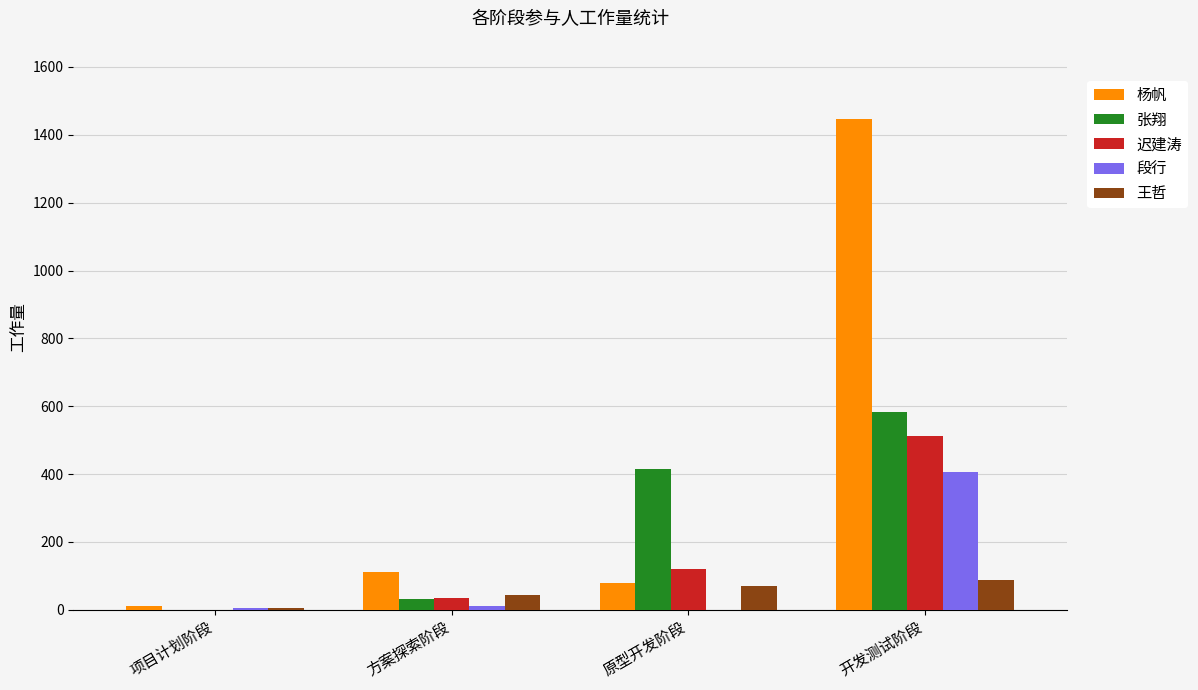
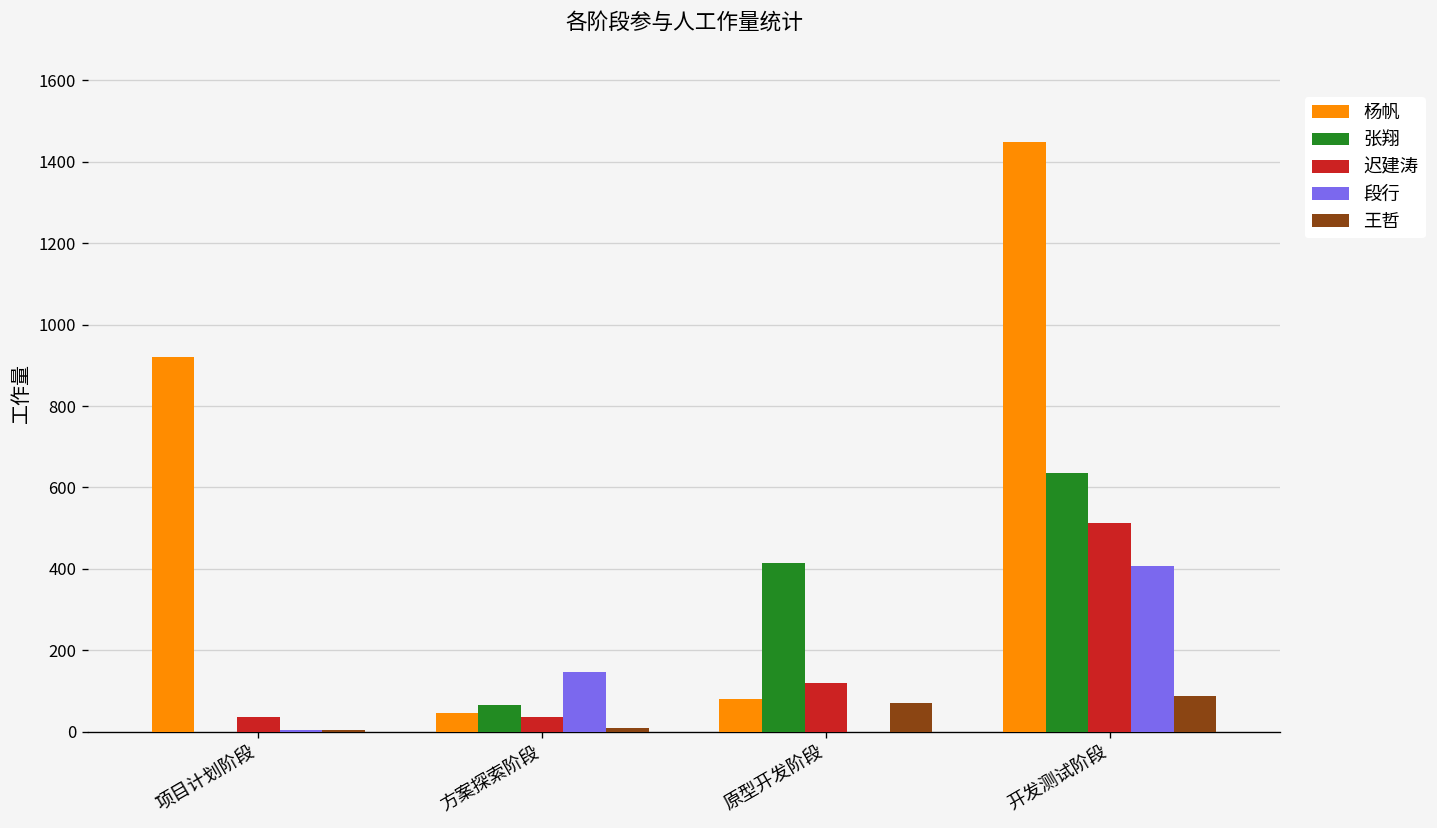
  {
    "杨帆": {
-     "项目计划阶段": 10,
-     "方案探索阶段": 110,
+     "项目计划阶段": 920,
+     "方案探索阶段": 50,
      "原型开发阶段": 80,
      "开发测试阶段": 1450
    },
    "张翔": {
      "项目计划阶段": 0,
-     "方案探索阶段": 30,
+     "方案探索阶段": 70,
      "原型开发阶段": 420,
-     "开发测试阶段": 580
+     "开发测试阶段": 640
    },
    "迟建涛": {
-     "项目计划阶段": 0,
+     "项目计划阶段": 40,
      "方案探索阶段": 40,
      "原型开发阶段": 120,
      "开发测试阶段": 510
    },
    "段行": {
-     "方案探索阶段": 10,
+     "方案探索阶段": 150,
      "原型开发阶段": 0,
      "开发测试阶段": 410
    },
    "王哲": {
-     "方案探索阶段": 40,
+     "方案探索阶段": 10,
      "原型开发阶段": 70,
      "开发测试阶段": 90
    }
  }
